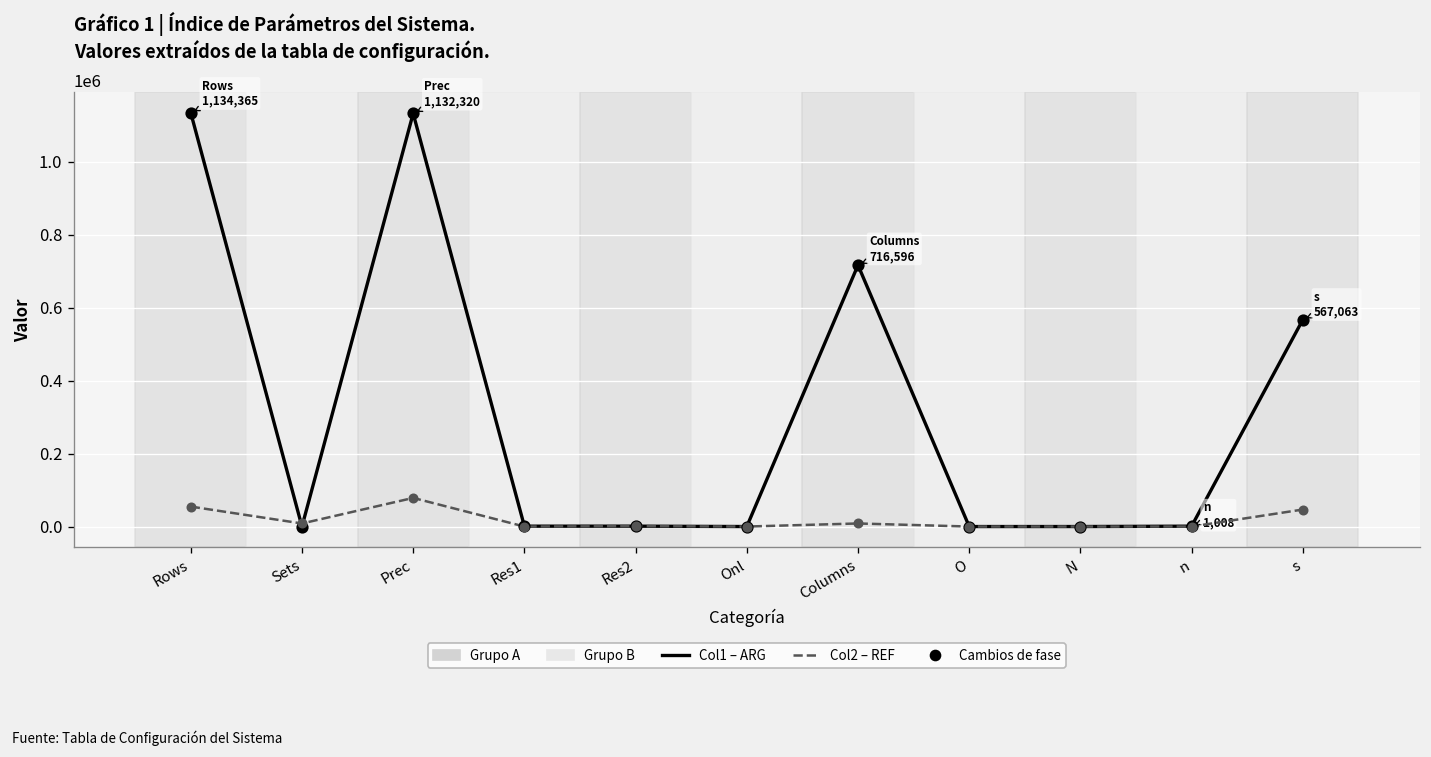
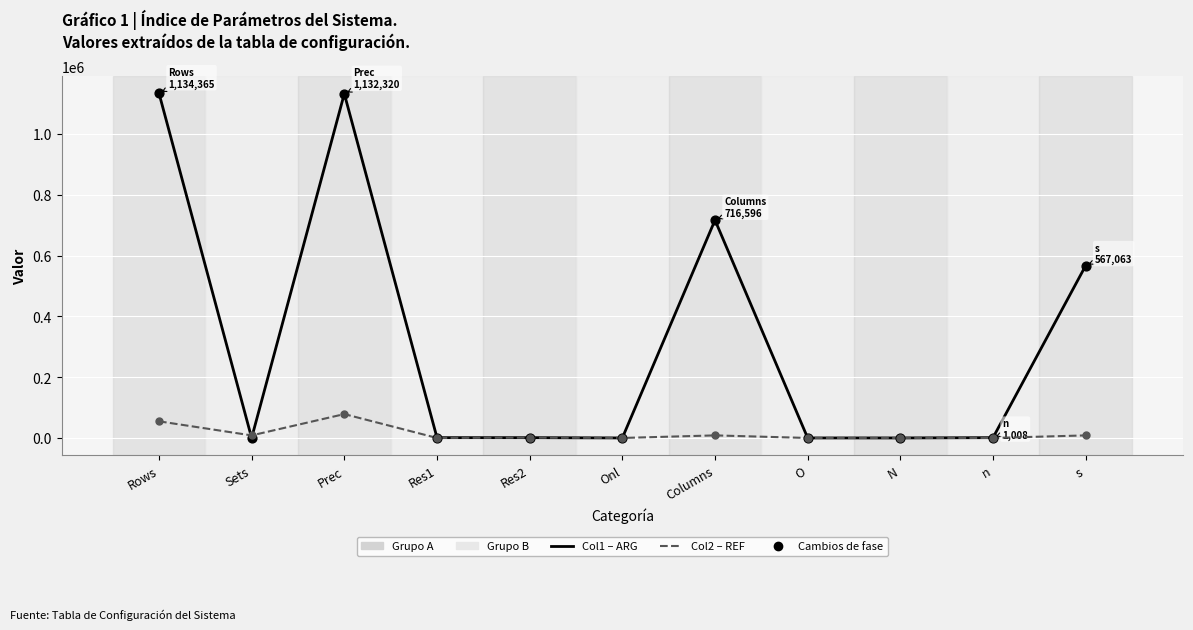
  {
    "Col2 – REF": {
      "Rows": 50000,
      "Prec": 80000,
      "Columns": 10000,
-     "s": 50000
+     "s": 10000
    }
  }
